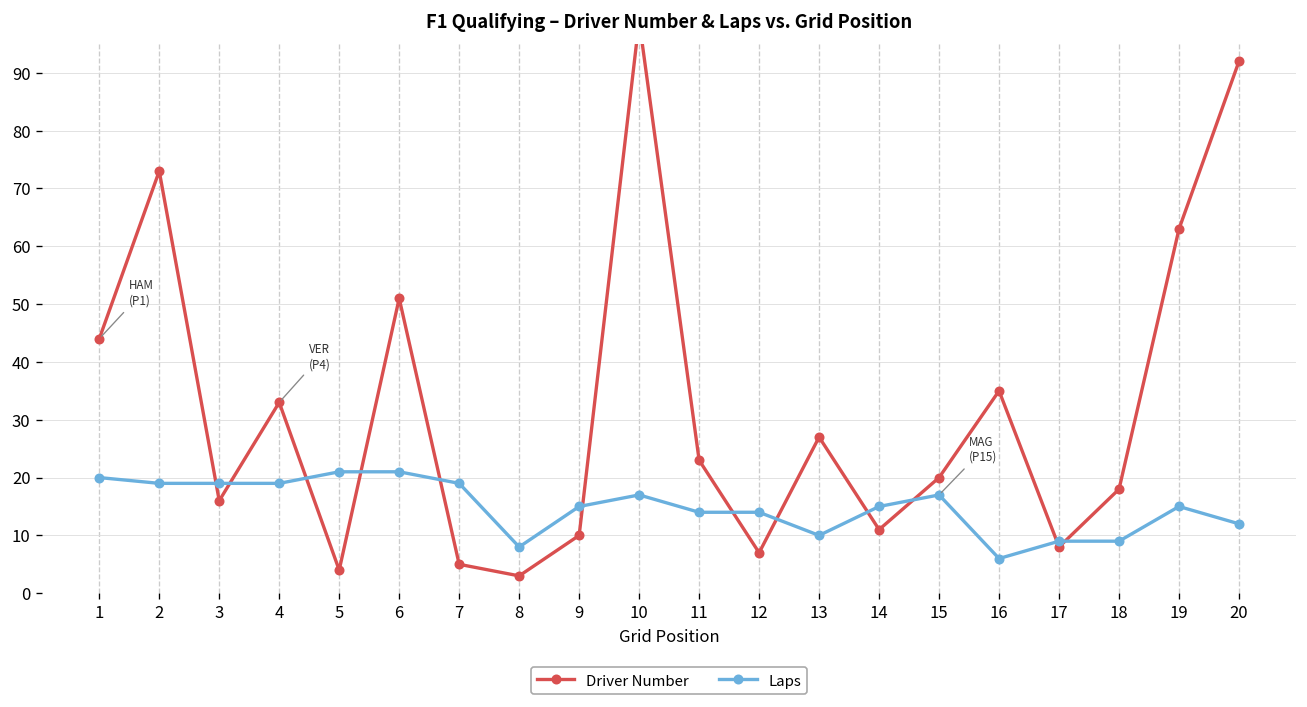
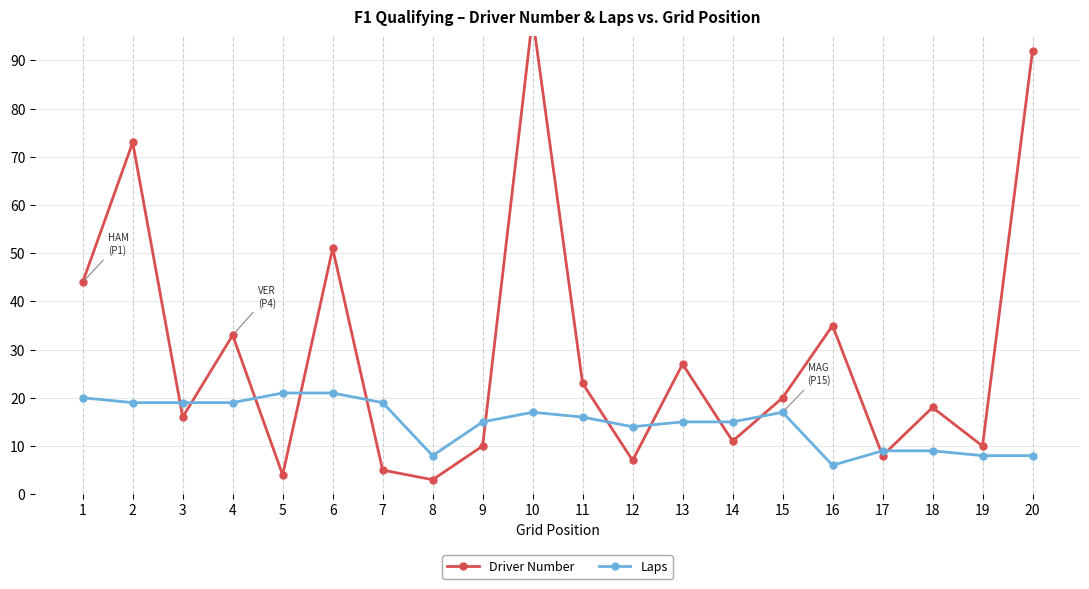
  {
    "Driver Number": {
      "1": 44,
      "2": 73,
      "3": 16,
      "4": 33,
      "5": 4,
      "6": 51,
      "7": 5,
      "8": 3,
      "9": 10,
      "11": 23,
      "12": 7,
      "13": 27,
      "14": 11,
      "15": 20,
      "16": 35,
      "17": 8,
      "18": 18,
-     "19": 63,
+     "19": 10,
      "20": 92
    },
    "Laps": {
      "1": 20,
      "2": 19,
      "3": 19,
      "4": 19,
      "5": 21,
      "6": 21,
      "7": 19,
      "8": 8,
      "9": 15,
      "10": 17,
-     "11": 14,
+     "11": 16,
      "12": 14,
-     "13": 10,
+     "13": 15,
      "14": 15,
      "15": 17,
      "16": 6,
      "17": 9,
      "18": 9,
-     "19": 15,
-     "20": 12
+     "19": 8,
+     "20": 8
    }
  }
